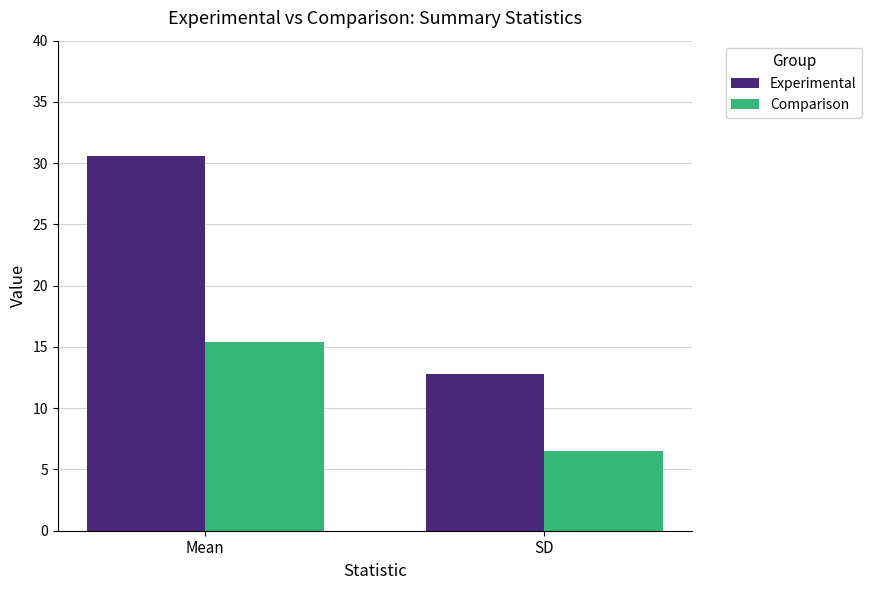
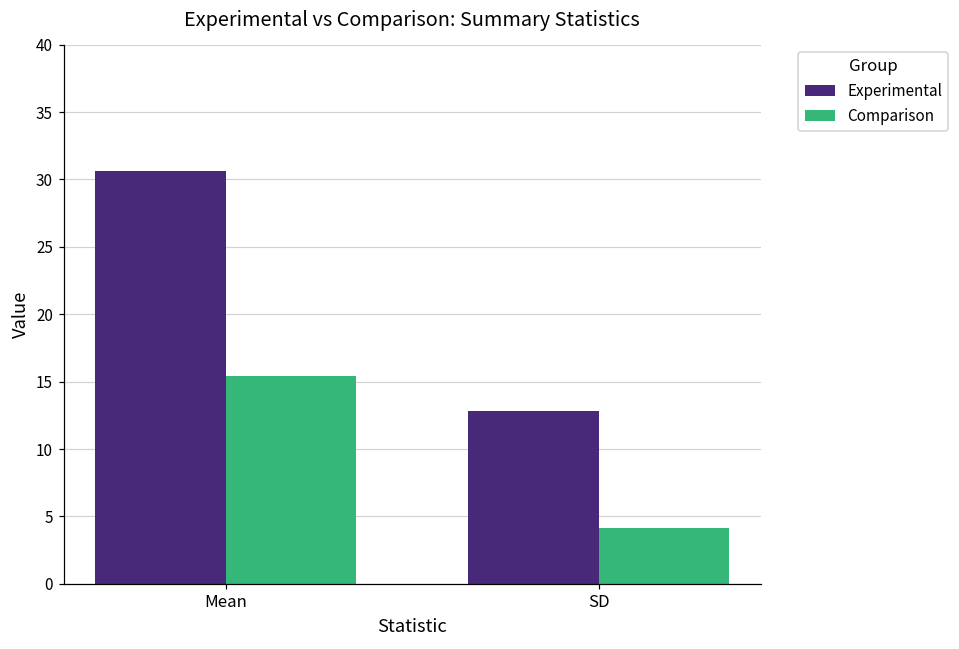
  {
    "Experimental": {
      "Mean": 30.6,
      "SD": 12.8
    },
    "Comparison": {
      "Mean": 15.4,
-     "SD": 6.5
+     "SD": 4.2
    }
  }
